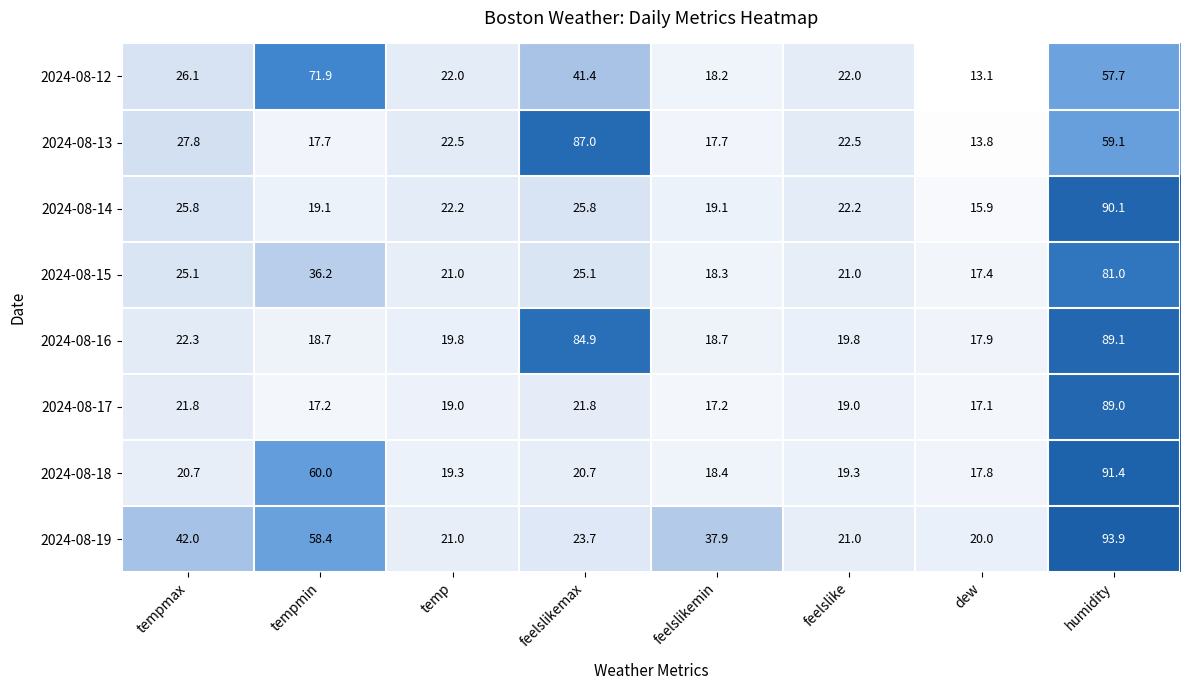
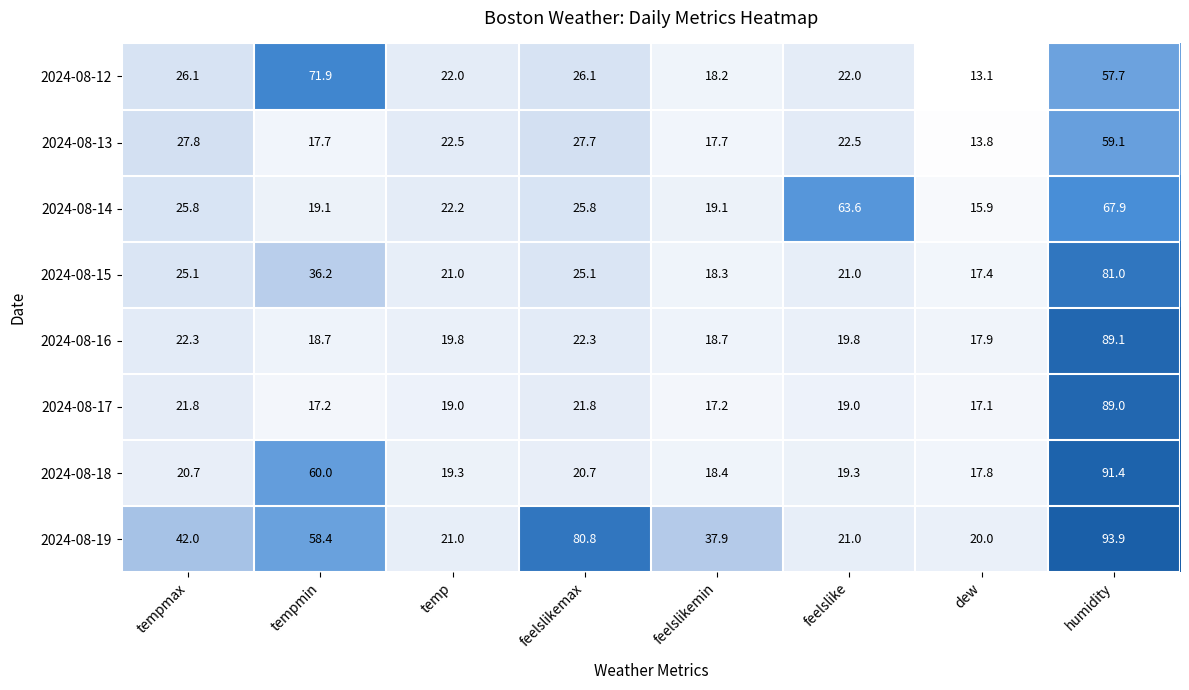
  {
    "2024-08-12": {
      "tempmax": 26.1,
      "tempmin": 71.9,
      "temp": 22.0,
-     "feelslikemax": 41.4,
+     "feelslikemax": 26.1,
      "feelslikemin": 18.2,
      "feelslike": 22.0,
      "dew": 13.1,
      "humidity": 57.7
    },
    "2024-08-13": {
      "tempmax": 27.8,
      "tempmin": 17.7,
      "temp": 22.5,
-     "feelslikemax": 87.0,
+     "feelslikemax": 27.7,
      "feelslikemin": 17.7,
      "feelslike": 22.5,
      "dew": 13.8,
      "humidity": 59.1
    },
    "2024-08-14": {
      "tempmax": 25.8,
      "tempmin": 19.1,
      "temp": 22.2,
      "feelslikemax": 25.8,
      "feelslikemin": 19.1,
-     "feelslike": 22.2,
+     "feelslike": 63.6,
      "dew": 15.9,
-     "humidity": 90.1
+     "humidity": 67.9
    },
    "2024-08-15": {
      "tempmax": 25.1,
      "tempmin": 36.2,
      "temp": 21.0,
      "feelslikemax": 25.1,
      "feelslikemin": 18.3,
      "feelslike": 21.0,
      "dew": 17.4,
      "humidity": 81.0
    },
    "2024-08-16": {
      "tempmax": 22.3,
      "tempmin": 18.7,
      "temp": 19.8,
-     "feelslikemax": 84.9,
+     "feelslikemax": 22.3,
      "feelslikemin": 18.7,
      "feelslike": 19.8,
      "dew": 17.9,
      "humidity": 89.1
    },
    "2024-08-17": {
      "tempmax": 21.8,
      "tempmin": 17.2,
      "temp": 19.0,
      "feelslikemax": 21.8,
      "feelslikemin": 17.2,
      "feelslike": 19.0,
      "dew": 17.1,
      "humidity": 89.0
    },
    "2024-08-18": {
      "tempmax": 20.7,
      "tempmin": 60.0,
      "temp": 19.3,
      "feelslikemax": 20.7,
      "feelslikemin": 18.4,
      "feelslike": 19.3,
      "dew": 17.8,
      "humidity": 91.4
    },
    "2024-08-19": {
      "tempmax": 42.0,
      "tempmin": 58.4,
      "temp": 21.0,
-     "feelslikemax": 23.7,
+     "feelslikemax": 80.8,
      "feelslikemin": 37.9,
      "feelslike": 21.0,
      "dew": 20.0,
      "humidity": 93.9
    }
  }
